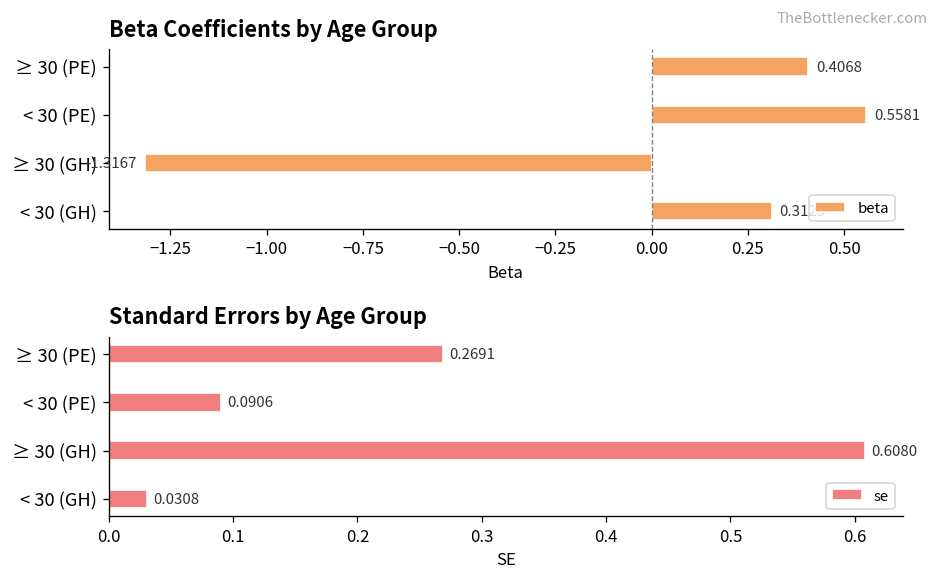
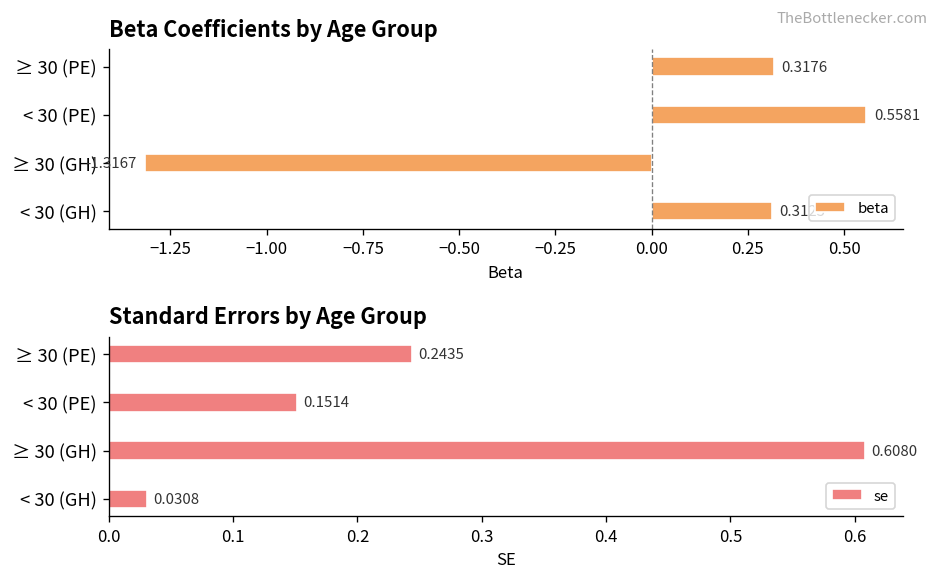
  {
    "Beta Coefficients by Age Group": {
-     "≥ 30 (PE)": 0.4068,
+     "≥ 30 (PE)": 0.3176,
      "< 30 (PE)": 0.5581,
      "≥ 30 (GH)": -1.3167
    },
    "Standard Errors by Age Group": {
-     "≥ 30 (PE)": 0.2691,
-     "< 30 (PE)": 0.0906,
+     "≥ 30 (PE)": 0.2435,
+     "< 30 (PE)": 0.1514,
      "≥ 30 (GH)": 0.6080,
      "< 30 (GH)": 0.0308
    }
  }
